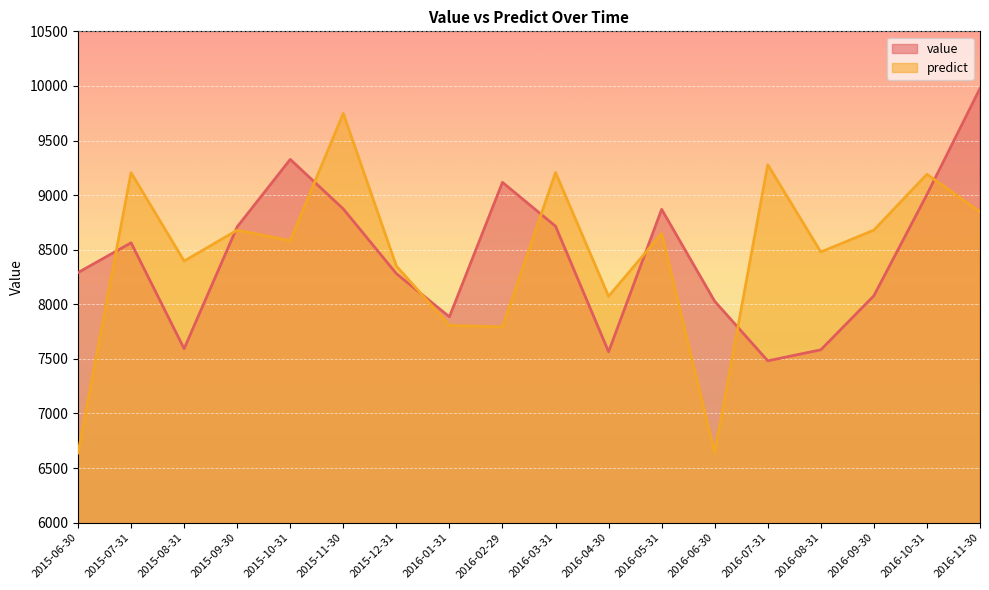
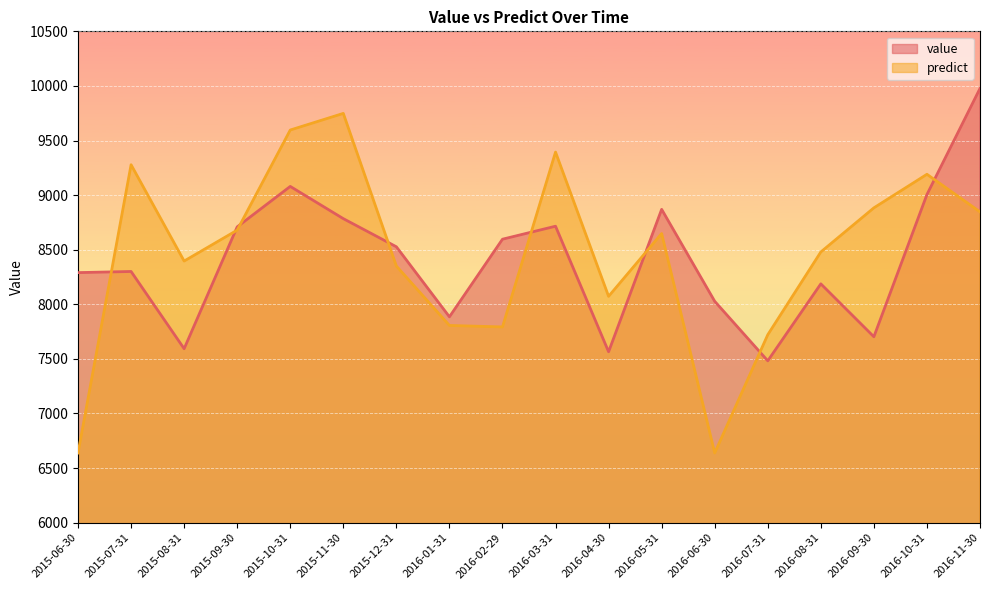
  {
    "value": {
      "2015-06-30": 8290,
-     "2015-07-31": 8560,
+     "2015-07-31": 8300,
      "2015-08-31": 7590,
      "2015-09-30": 8710,
-     "2015-10-31": 9330,
-     "2015-11-30": 8870,
-     "2015-12-31": 8280,
+     "2015-10-31": 9080,
+     "2015-11-30": 8780,
+     "2015-12-31": 8530,
      "2016-01-31": 7880,
-     "2016-02-29": 9120,
+     "2016-02-29": 8600,
      "2016-03-31": 8720,
      "2016-04-30": 7560,
      "2016-05-31": 8870,
      "2016-06-30": 8030,
      "2016-07-31": 7480,
-     "2016-08-31": 7580,
-     "2016-09-30": 8080,
+     "2016-08-31": 8190,
+     "2016-09-30": 7700,
      "2016-10-31": 9010,
      "2016-11-30": 9980
    },
    "predict": {
      "2015-06-30": 6640,
-     "2015-07-31": 9210,
+     "2015-07-31": 9280,
      "2015-08-31": 8400,
      "2015-09-30": 8680,
-     "2015-10-31": 8580,
+     "2015-10-31": 9600,
      "2015-11-30": 9750,
      "2015-12-31": 8350,
      "2016-01-31": 7810,
      "2016-02-29": 7790,
-     "2016-03-31": 9210,
+     "2016-03-31": 9390,
      "2016-04-30": 8070,
      "2016-05-31": 8650,
      "2016-06-30": 6640,
-     "2016-07-31": 9280,
+     "2016-07-31": 7720,
      "2016-08-31": 8480,
-     "2016-09-30": 8680,
+     "2016-09-30": 8880,
      "2016-10-31": 9190,
      "2016-11-30": 8850
    }
  }
